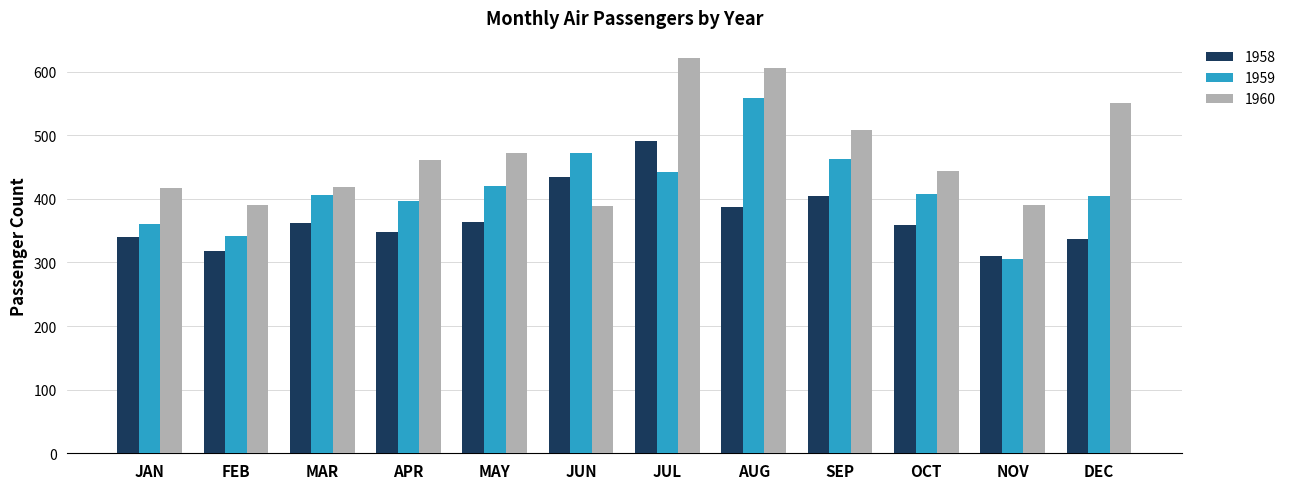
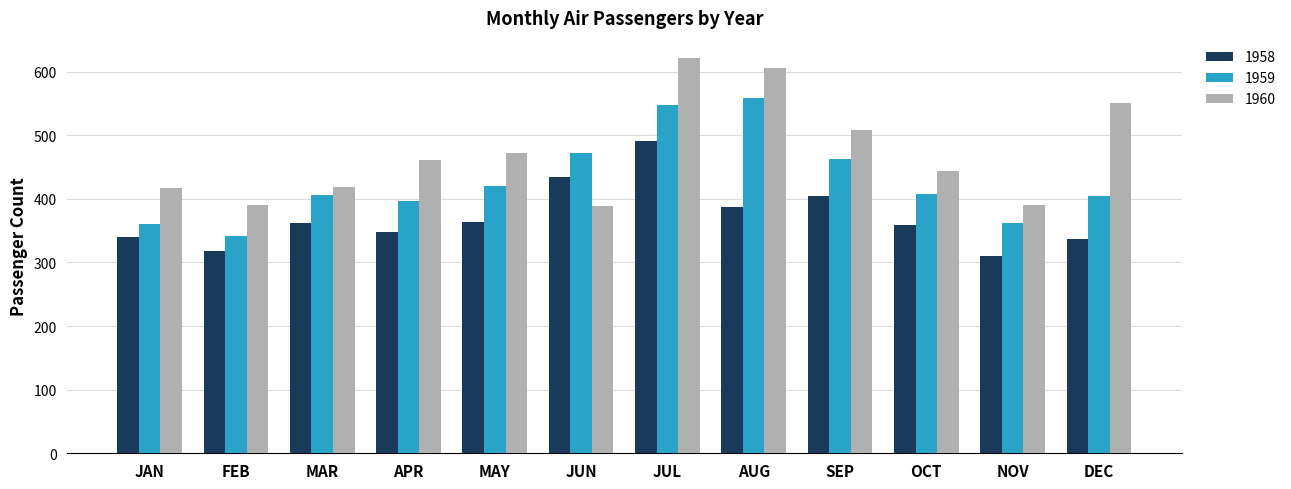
  {
    "1958": {
      "JAN": 340,
      "FEB": 320,
      "MAR": 360,
      "APR": 350,
      "MAY": 360,
      "JUN": 440,
      "JUL": 490,
      "AUG": 390,
      "SEP": 400,
      "OCT": 360,
      "NOV": 310,
      "DEC": 340
    },
    "1959": {
      "JAN": 360,
      "FEB": 340,
      "MAR": 410,
      "APR": 400,
      "MAY": 420,
      "JUN": 470,
-     "JUL": 440,
+     "JUL": 550,
      "AUG": 560,
      "SEP": 460,
      "OCT": 410,
-     "NOV": 310,
+     "NOV": 360,
      "DEC": 410
    },
    "1960": {
      "JAN": 420,
      "FEB": 390,
      "MAR": 420,
      "APR": 460,
      "MAY": 470,
      "JUN": 390,
      "JUL": 620,
      "AUG": 610,
      "SEP": 510,
      "OCT": 440,
      "NOV": 390,
      "DEC": 550
    }
  }
